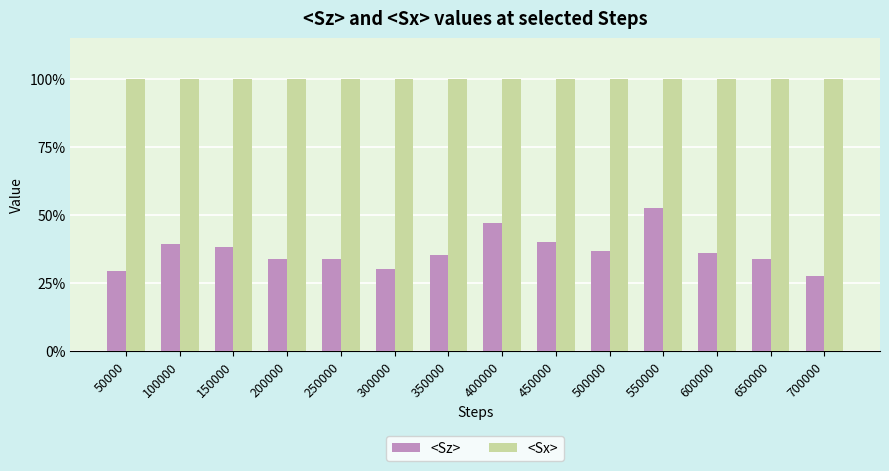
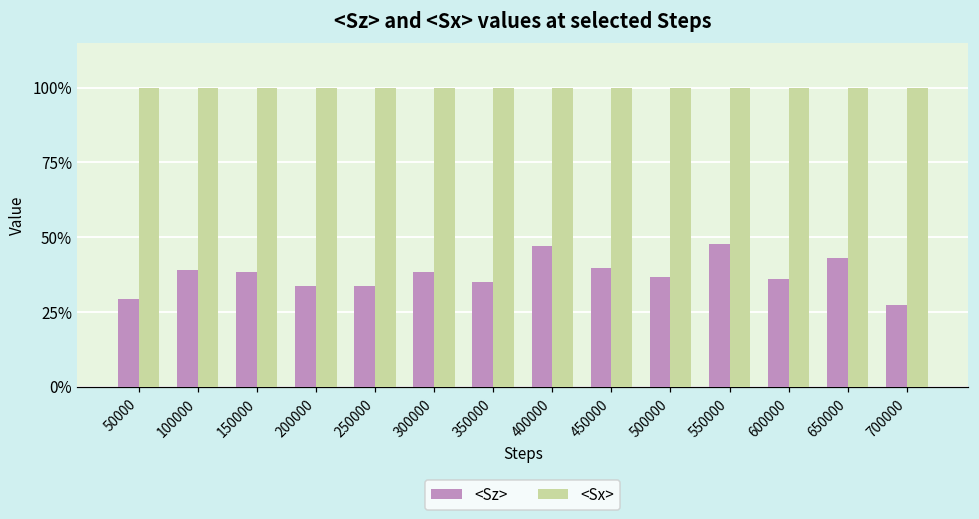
  {
    "<Sz>": {
      "50000": "29%",
      "100000": "39%",
      "150000": "38%",
      "200000": "34%",
      "250000": "34%",
-     "300000": "30%",
+     "300000": "38%",
      "350000": "35%",
      "400000": "47%",
      "450000": "40%",
      "500000": "37%",
-     "550000": "52%",
+     "550000": "48%",
      "600000": "36%",
-     "650000": "34%",
+     "650000": "43%",
      "700000": "27%"
    },
    "<Sx>": {
      "50000": "100%",
      "100000": "100%",
      "150000": "100%",
      "200000": "100%",
      "250000": "100%",
      "300000": "100%",
      "350000": "100%",
      "400000": "100%",
      "450000": "100%",
      "500000": "100%",
      "550000": "100%",
      "600000": "100%",
      "650000": "100%",
      "700000": "100%"
    }
  }
